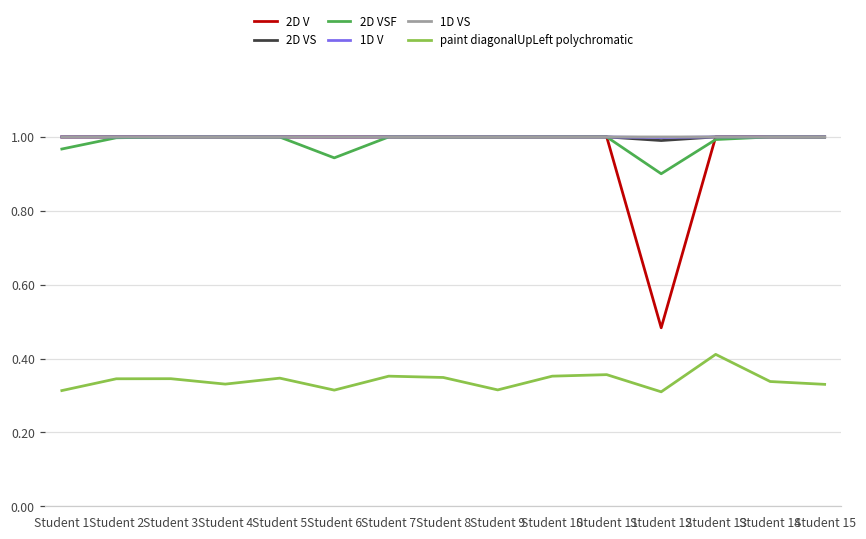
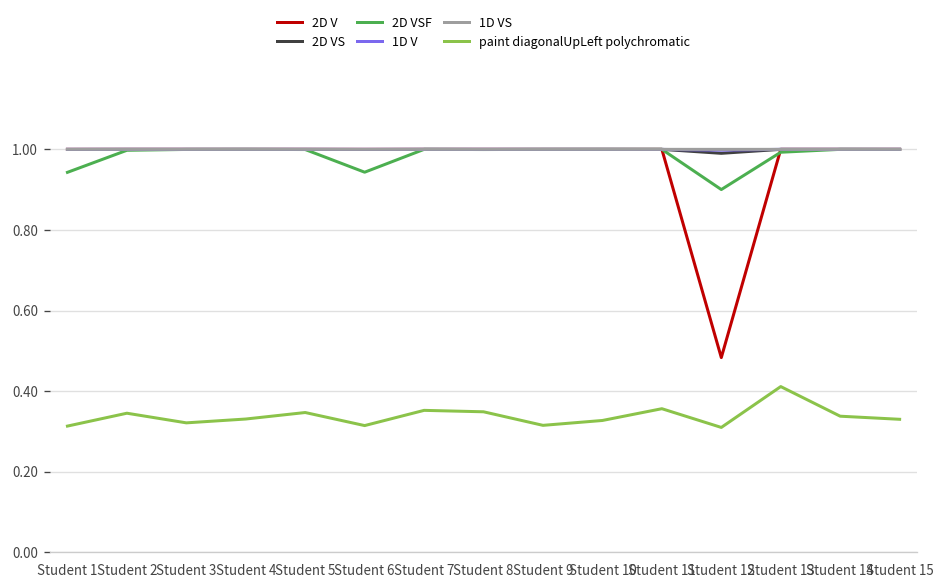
  {
    "2D V": {
      "Student 12": 0.48
    },
    "2D VS": {
      "Student 12": 0.99
    },
    "2D VSF": {
-     "Student 1": 0.97,
+     "Student 1": 0.94,
      "Student 6": 0.94,
      "Student 12": 0.90
    },
    "1D VS": {
      "Student 12": 1.00
    },
    "paint diagonalUpLeft polychromatic": {
      "Student 1": 0.31,
      "Student 2": 0.35,
-     "Student 3": 0.35,
+     "Student 3": 0.32,
      "Student 4": 0.33,
      "Student 5": 0.35,
      "Student 6": 0.31,
      "Student 7": 0.35,
      "Student 8": 0.35,
      "Student 9": 0.32,
-     "Student 10": 0.35,
+     "Student 10": 0.33,
      "Student 11": 0.36,
      "Student 12": 0.31,
      "Student 13": 0.41,
      "Student 14": 0.34,
      "Student 15": 0.33
    }
  }
